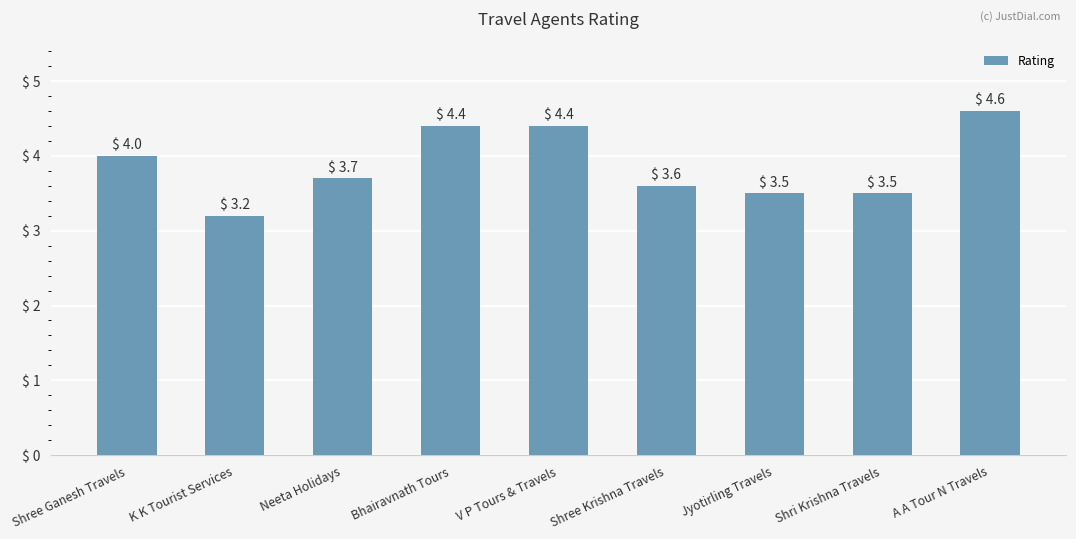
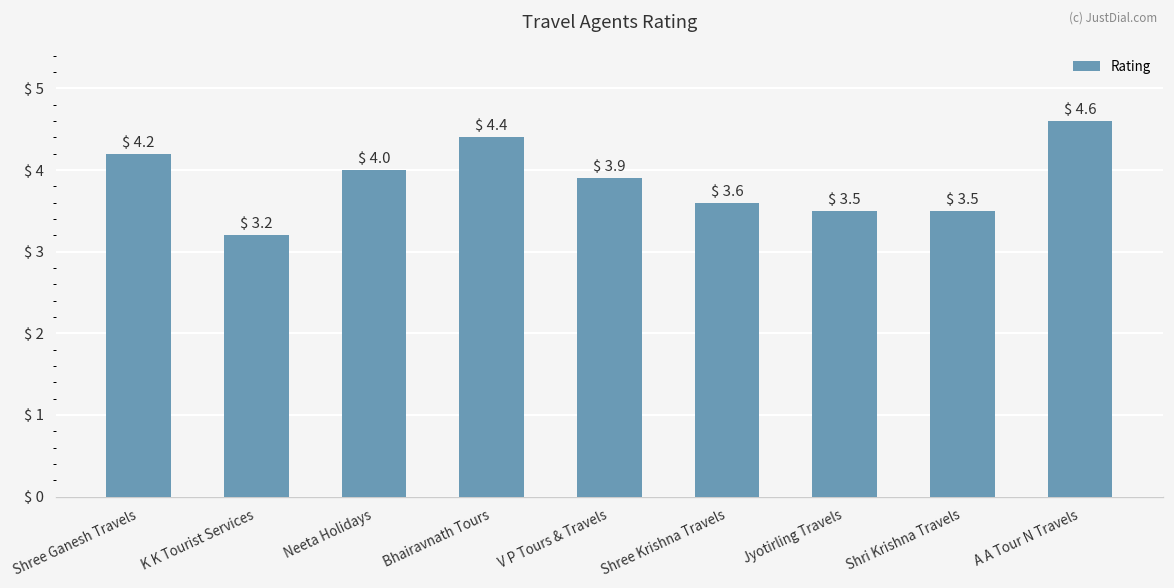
  {
-   "Shree Ganesh Travels": 4.0,
+   "Shree Ganesh Travels": 4.2,
    "K K Tourist Services": 3.2,
-   "Neeta Holidays": 3.7,
+   "Neeta Holidays": 4.0,
    "Bhairavnath Tours": 4.4,
-   "V P Tours & Travels": 4.4,
+   "V P Tours & Travels": 3.9,
    "Shree Krishna Travels": 3.6,
    "Jyotirling Travels": 3.5,
    "Shri Krishna Travels": 3.5,
    "A A Tour N Travels": 4.6
  }
